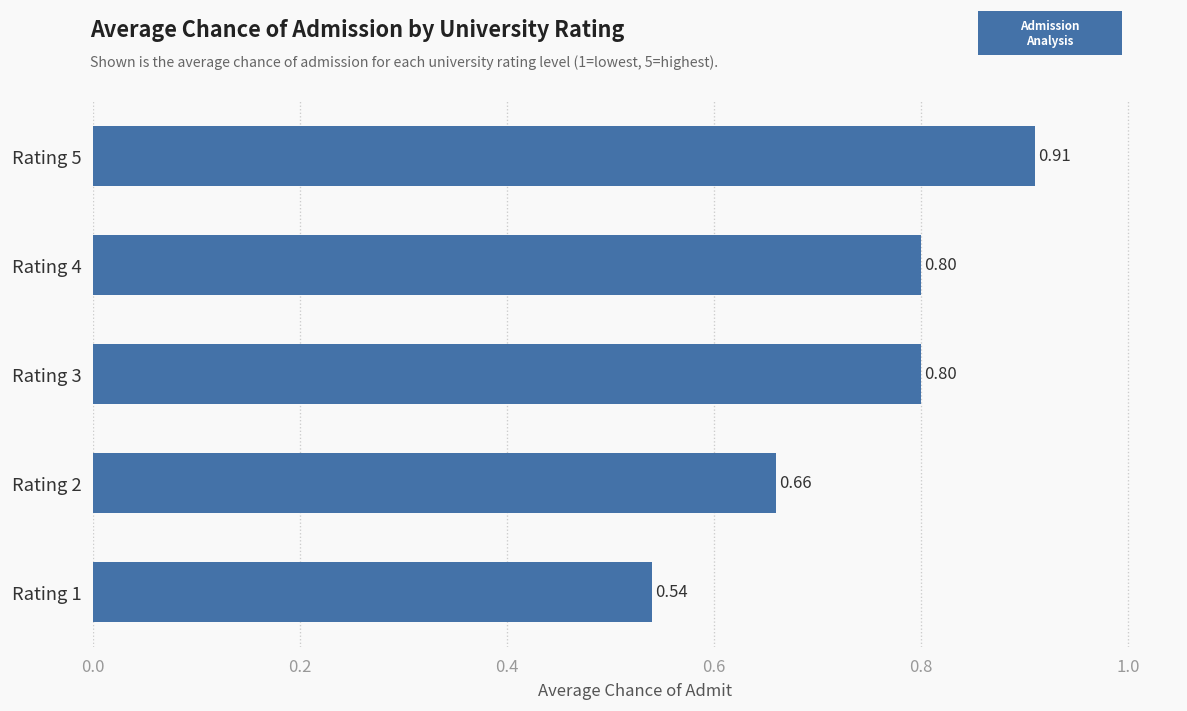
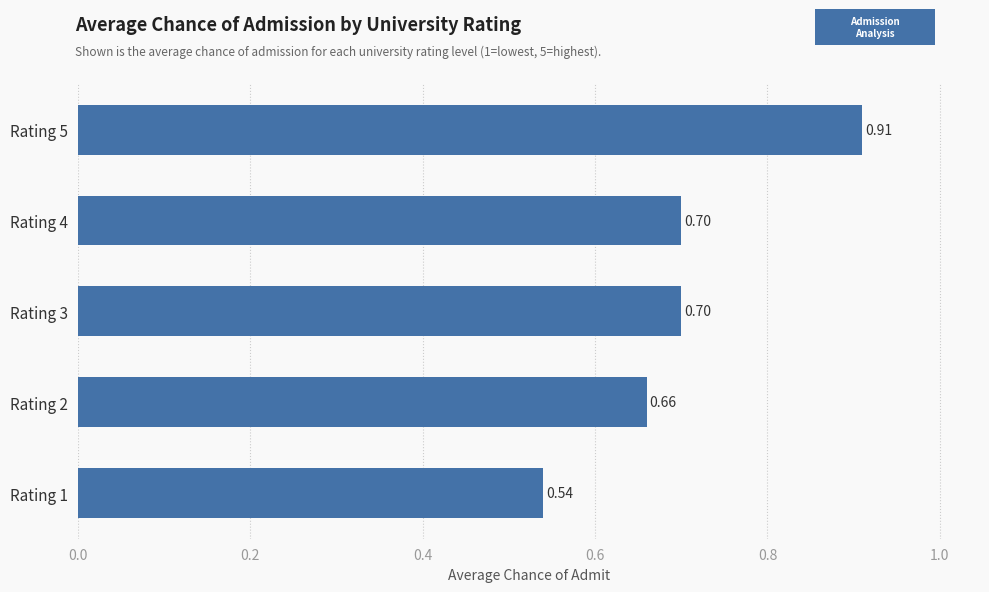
  {
    "Rating 5": 0.91,
-   "Rating 4": 0.80,
-   "Rating 3": 0.80,
+   "Rating 4": 0.70,
+   "Rating 3": 0.70,
    "Rating 2": 0.66,
    "Rating 1": 0.54
  }
